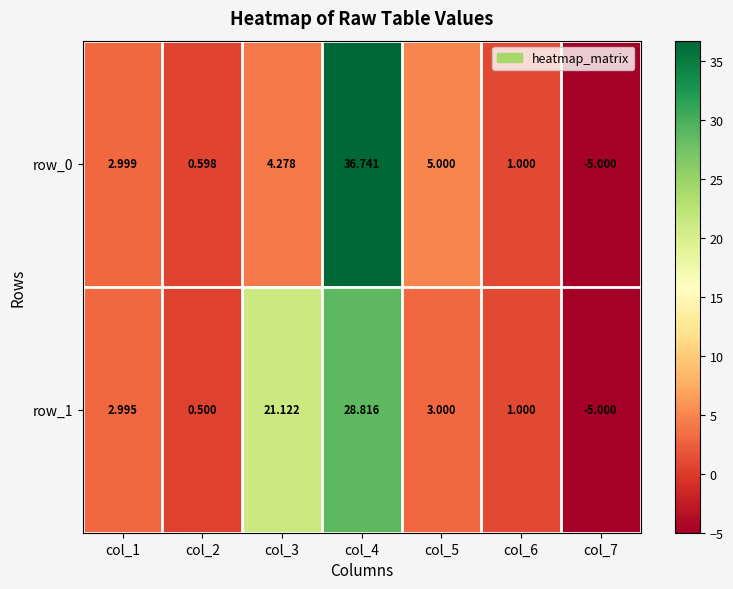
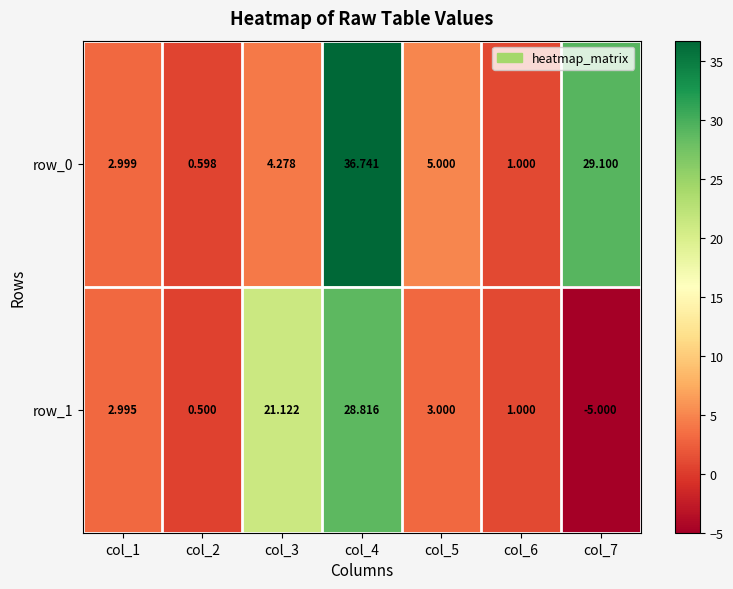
  {
    "row_0": {
      "col_1": 2.999,
      "col_2": 0.598,
      "col_3": 4.278,
      "col_4": 36.741,
      "col_5": 5.000,
      "col_6": 1.000,
-     "col_7": -5.000
+     "col_7": 29.100
    },
    "row_1": {
      "col_1": 2.995,
      "col_2": 0.500,
      "col_3": 21.122,
      "col_4": 28.816,
      "col_5": 3.000,
      "col_6": 1.000,
      "col_7": -5.000
    }
  }
